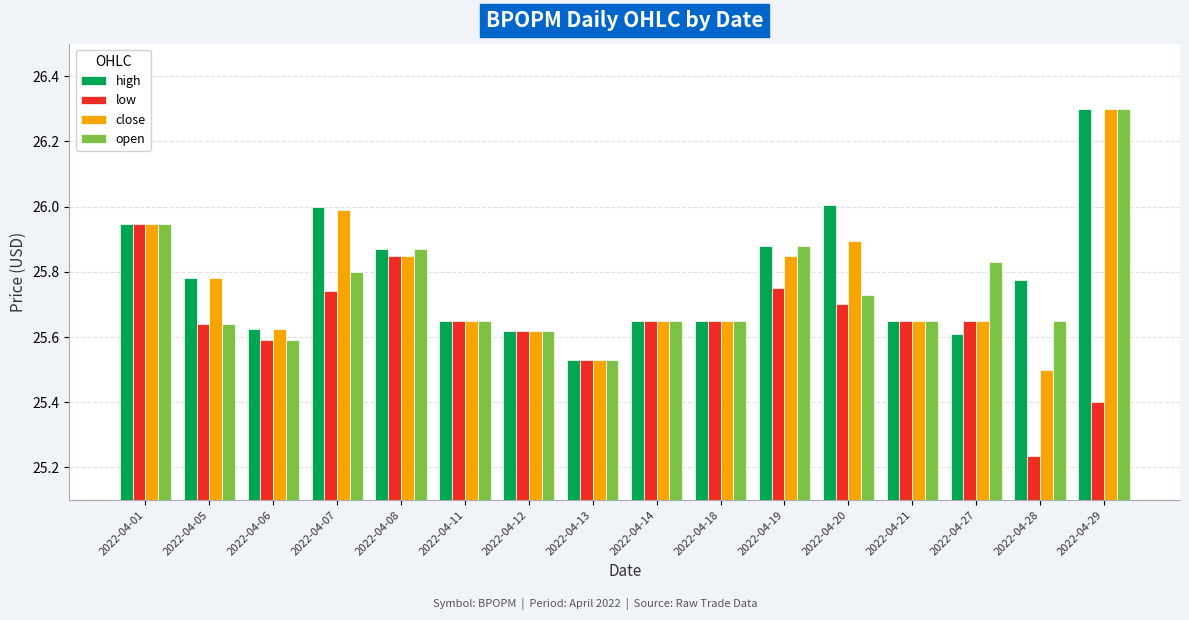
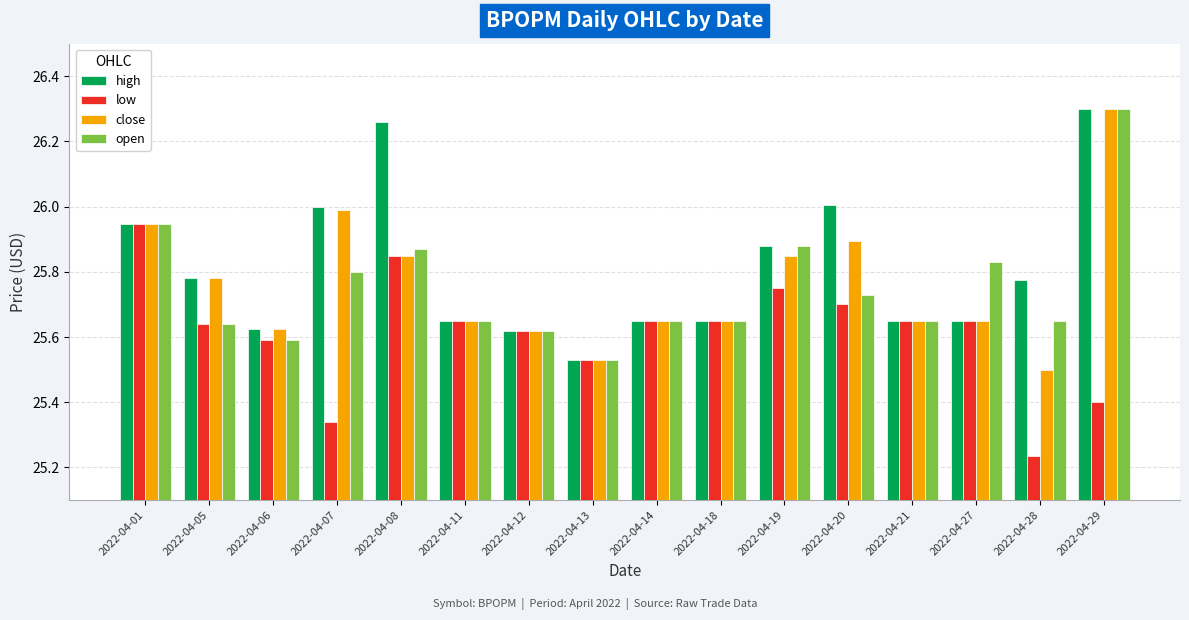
  {
    "high": {
      "2022-04-01": 25.95,
      "2022-04-05": 25.78,
      "2022-04-06": 25.62,
      "2022-04-07": 26.00,
-     "2022-04-08": 25.87,
+     "2022-04-08": 26.26,
      "2022-04-11": 25.65,
      "2022-04-12": 25.62,
      "2022-04-13": 25.53,
      "2022-04-14": 25.65,
      "2022-04-18": 25.65,
      "2022-04-19": 25.88,
      "2022-04-20": 26.00,
      "2022-04-21": 25.65,
-     "2022-04-27": 25.61,
+     "2022-04-27": 25.65,
      "2022-04-28": 25.78,
      "2022-04-29": 26.30
    },
    "low": {
      "2022-04-01": 25.95,
      "2022-04-05": 25.64,
      "2022-04-06": 25.59,
-     "2022-04-07": 25.74,
+     "2022-04-07": 25.34,
      "2022-04-08": 25.85,
      "2022-04-11": 25.65,
      "2022-04-12": 25.62,
      "2022-04-13": 25.53,
      "2022-04-14": 25.65,
      "2022-04-18": 25.65,
      "2022-04-19": 25.75,
      "2022-04-20": 25.70,
      "2022-04-21": 25.65,
      "2022-04-27": 25.65,
      "2022-04-28": 25.23,
      "2022-04-29": 25.40
    },
    "close": {
      "2022-04-01": 25.95,
      "2022-04-05": 25.78,
      "2022-04-06": 25.62,
      "2022-04-07": 25.99,
      "2022-04-08": 25.85,
      "2022-04-11": 25.65,
      "2022-04-12": 25.62,
      "2022-04-13": 25.53,
      "2022-04-14": 25.65,
      "2022-04-18": 25.65,
      "2022-04-19": 25.85,
      "2022-04-20": 25.90,
      "2022-04-21": 25.65,
      "2022-04-27": 25.65,
      "2022-04-28": 25.50,
      "2022-04-29": 26.30
    },
    "open": {
      "2022-04-01": 25.95,
      "2022-04-05": 25.64,
      "2022-04-06": 25.59,
      "2022-04-07": 25.80,
      "2022-04-08": 25.87,
      "2022-04-11": 25.65,
      "2022-04-12": 25.62,
      "2022-04-13": 25.53,
      "2022-04-14": 25.65,
      "2022-04-18": 25.65,
      "2022-04-19": 25.88,
      "2022-04-20": 25.73,
      "2022-04-21": 25.65,
      "2022-04-27": 25.83,
      "2022-04-28": 25.65,
      "2022-04-29": 26.30
    }
  }
